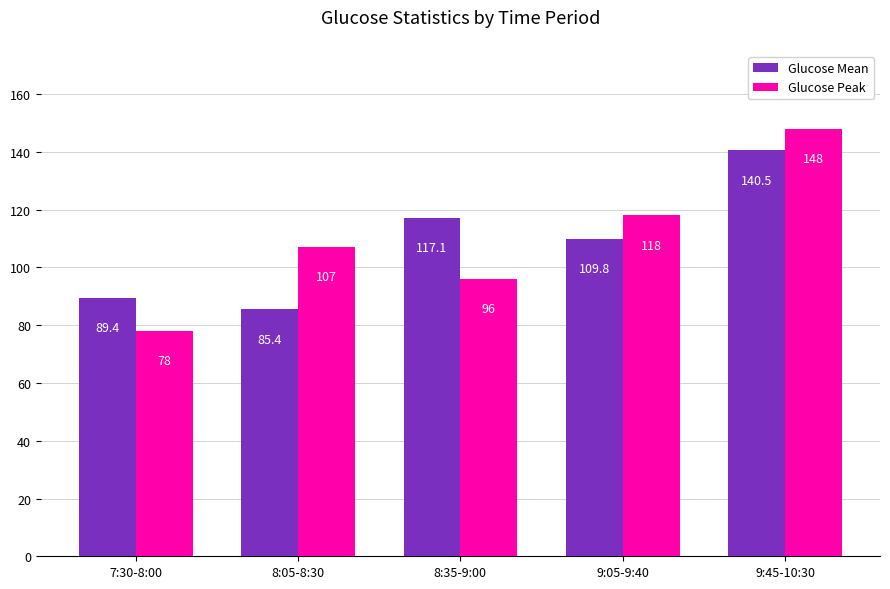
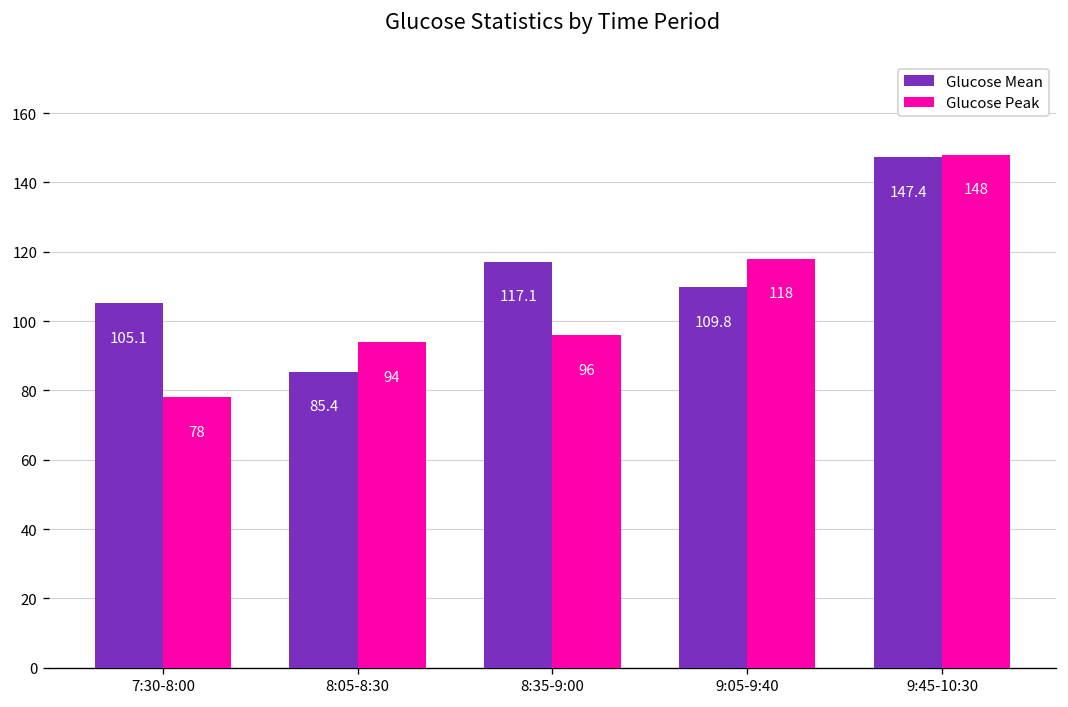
  {
    "Glucose Mean": {
-     "7:30-8:00": 89.4,
+     "7:30-8:00": 105.1,
      "8:05-8:30": 85.4,
      "8:35-9:00": 117.1,
      "9:05-9:40": 109.8,
-     "9:45-10:30": 140.5
+     "9:45-10:30": 147.4
    },
    "Glucose Peak": {
      "7:30-8:00": 78,
-     "8:05-8:30": 107,
+     "8:05-8:30": 94,
      "8:35-9:00": 96,
      "9:05-9:40": 118,
      "9:45-10:30": 148
    }
  }
